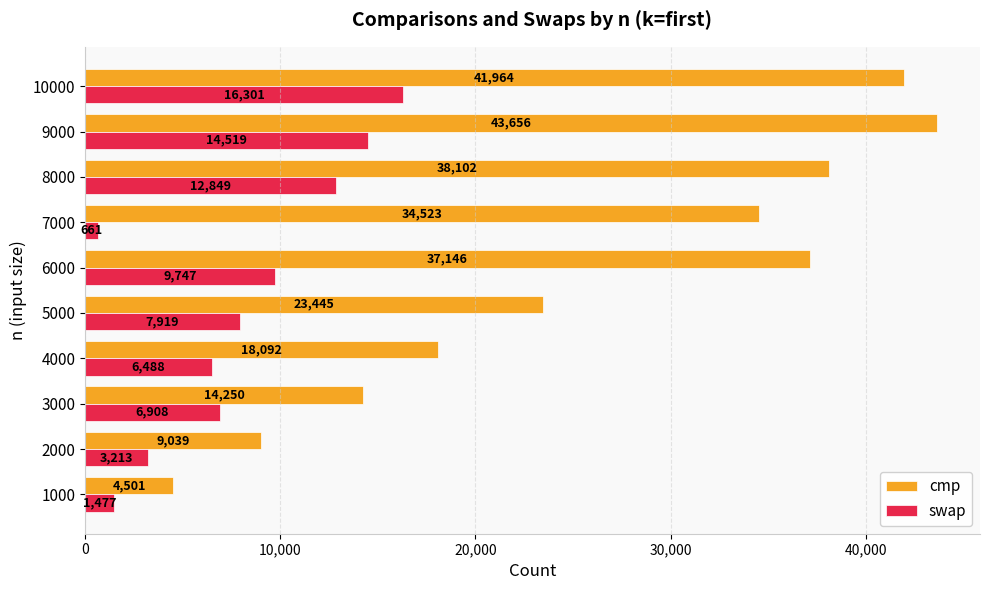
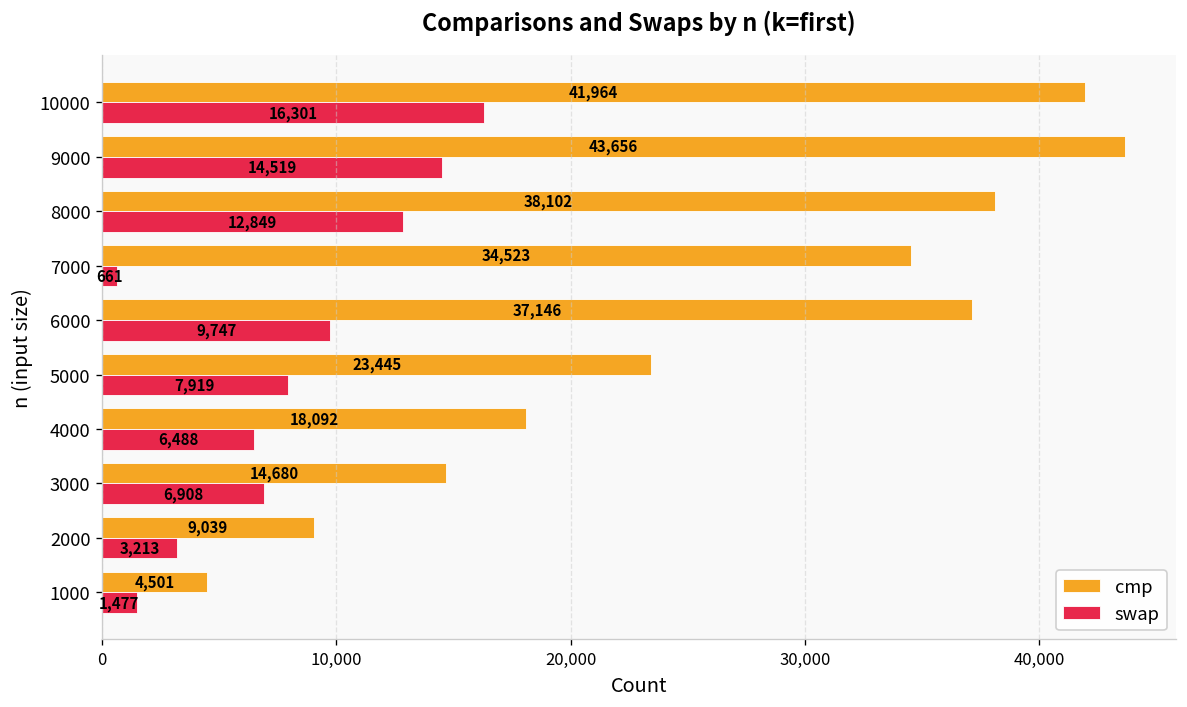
  {
    "cmp": {
      "10000": "41,964",
      "9000": "43,656",
      "8000": "38,102",
      "7000": "34,523",
      "6000": "37,146",
      "5000": "23,445",
      "4000": "18,092",
-     "3000": "14,250",
+     "3000": "14,680",
      "2000": "9,039",
      "1000": "4,501"
    },
    "swap": {
      "10000": "16,301",
      "9000": "14,519",
      "8000": "12,849",
      "7000": "661",
      "6000": "9,747",
      "5000": "7,919",
      "4000": "6,488",
      "3000": "6,908",
      "2000": "3,213",
      "1000": "1,477"
    }
  }
